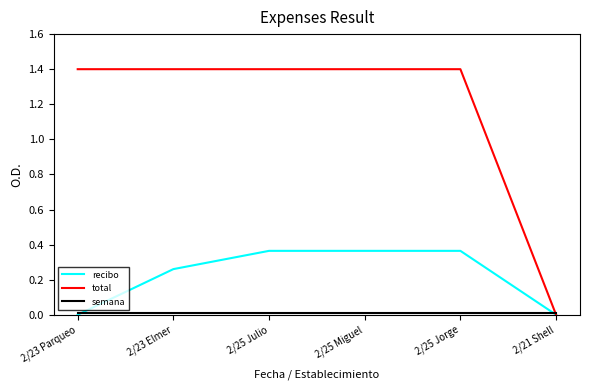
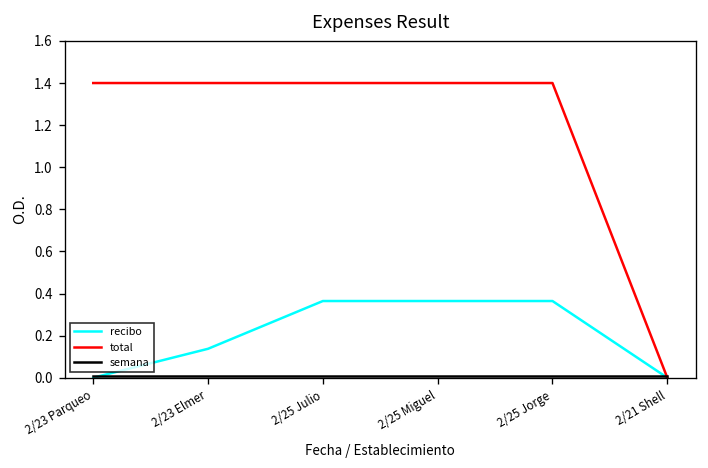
  {
    "recibo": {
-     "2/23 Elmer": 0.26,
+     "2/23 Elmer": 0.14,
      "2/25 Julio": 0.36,
      "2/25 Miguel": 0.36,
      "2/25 Jorge": 0.36
    },
    "total": {
      "2/23 Parqueo": 1.40,
      "2/23 Elmer": 1.40,
      "2/25 Julio": 1.40,
      "2/25 Miguel": 1.40,
      "2/25 Jorge": 1.40
    },
    "semana": {
      "2/23 Elmer": 0.01,
      "2/25 Julio": 0.01,
      "2/25 Miguel": 0.01,
      "2/25 Jorge": 0.01
    }
  }
